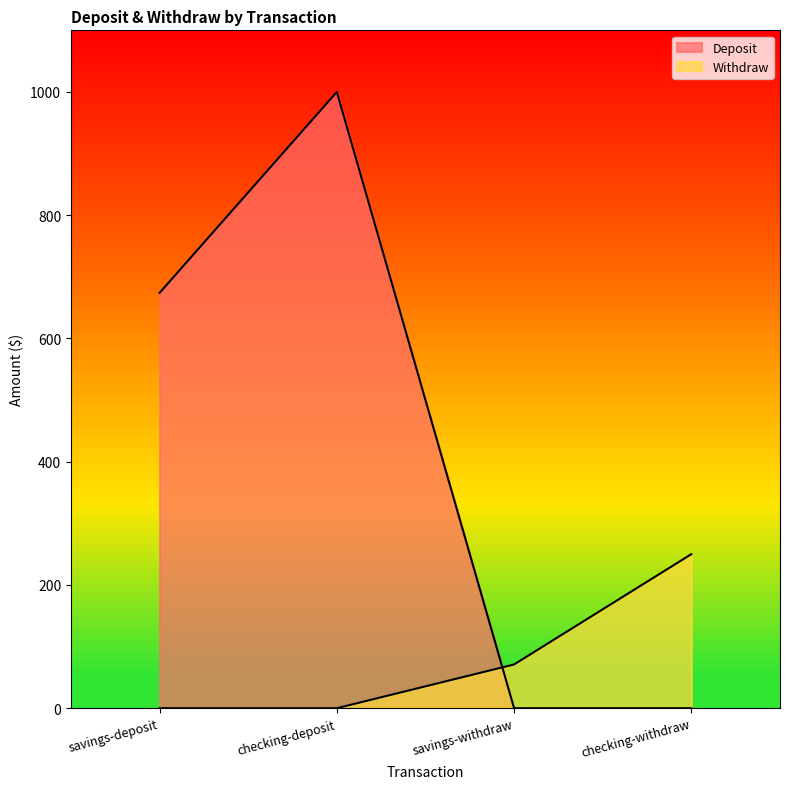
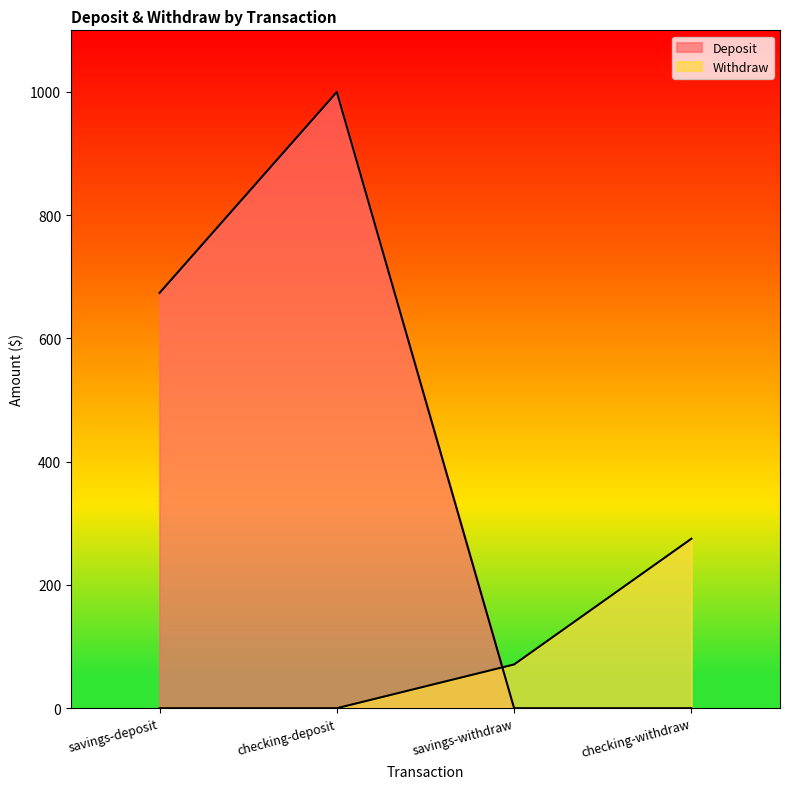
  {
    "Deposit": {
      "savings-deposit": 670,
      "checking-deposit": 1000,
      "savings-withdraw": 0,
      "checking-withdraw": 0
    },
    "Withdraw": {
      "savings-deposit": 0,
      "checking-deposit": 0,
      "savings-withdraw": 70,
-     "checking-withdraw": 250
+     "checking-withdraw": 280
    }
  }
